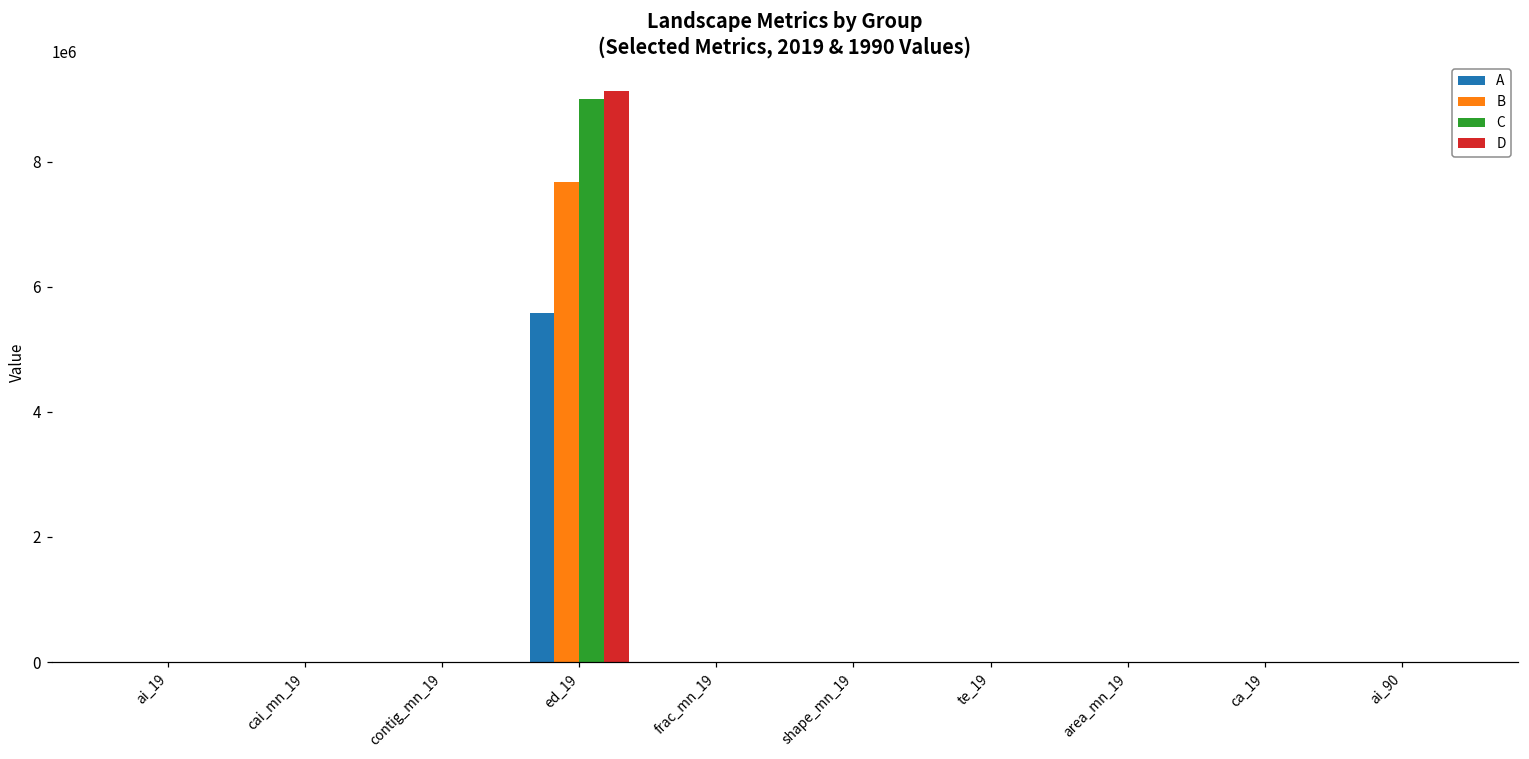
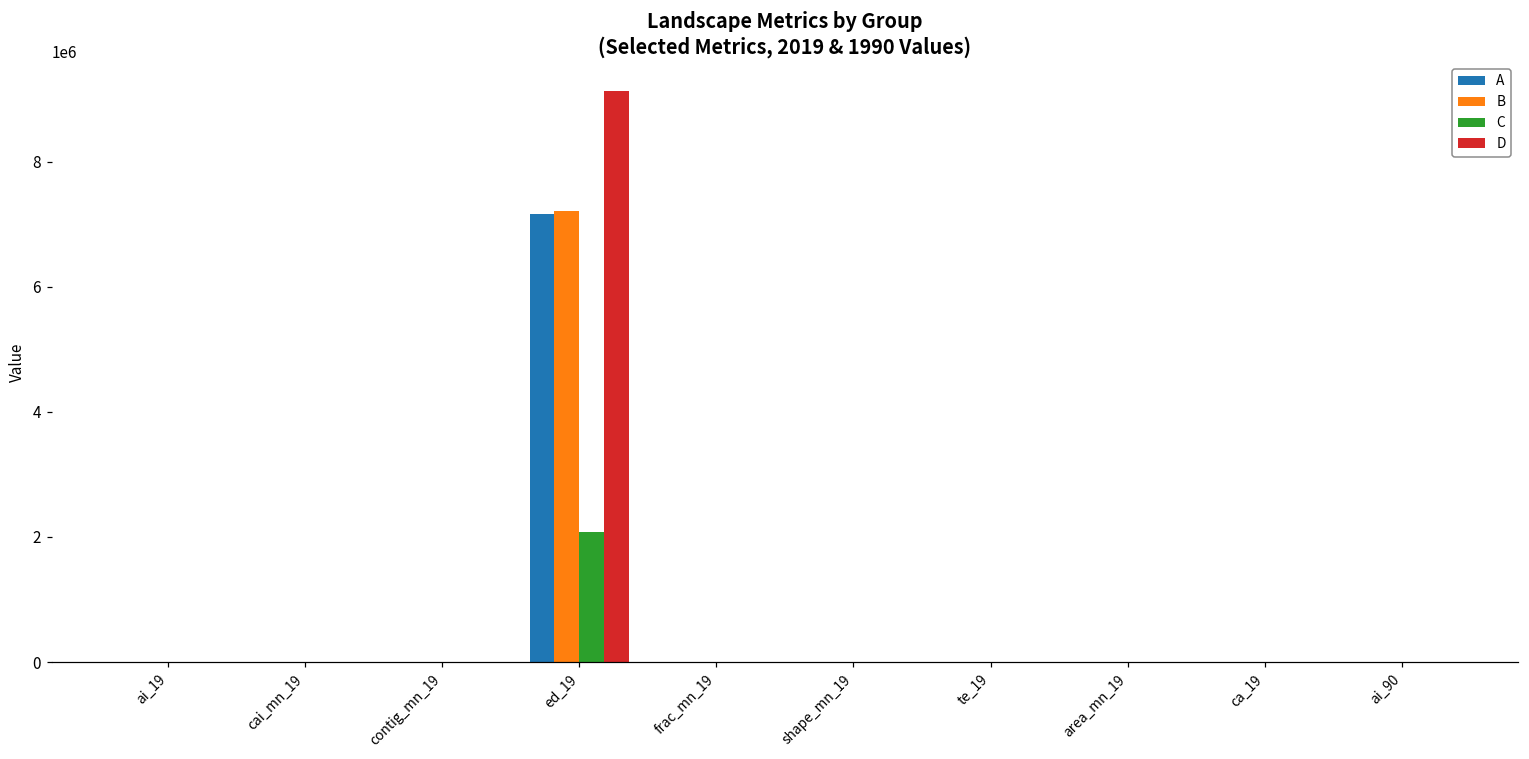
  {
    "A": {
-     "ed_19": 5600000
+     "ed_19": 7200000
    },
    "B": {
-     "ed_19": 7700000
+     "ed_19": 7200000
    },
    "C": {
-     "ed_19": 9000000
+     "ed_19": 2100000
    },
    "D": {
      "ed_19": 9100000
    }
  }
